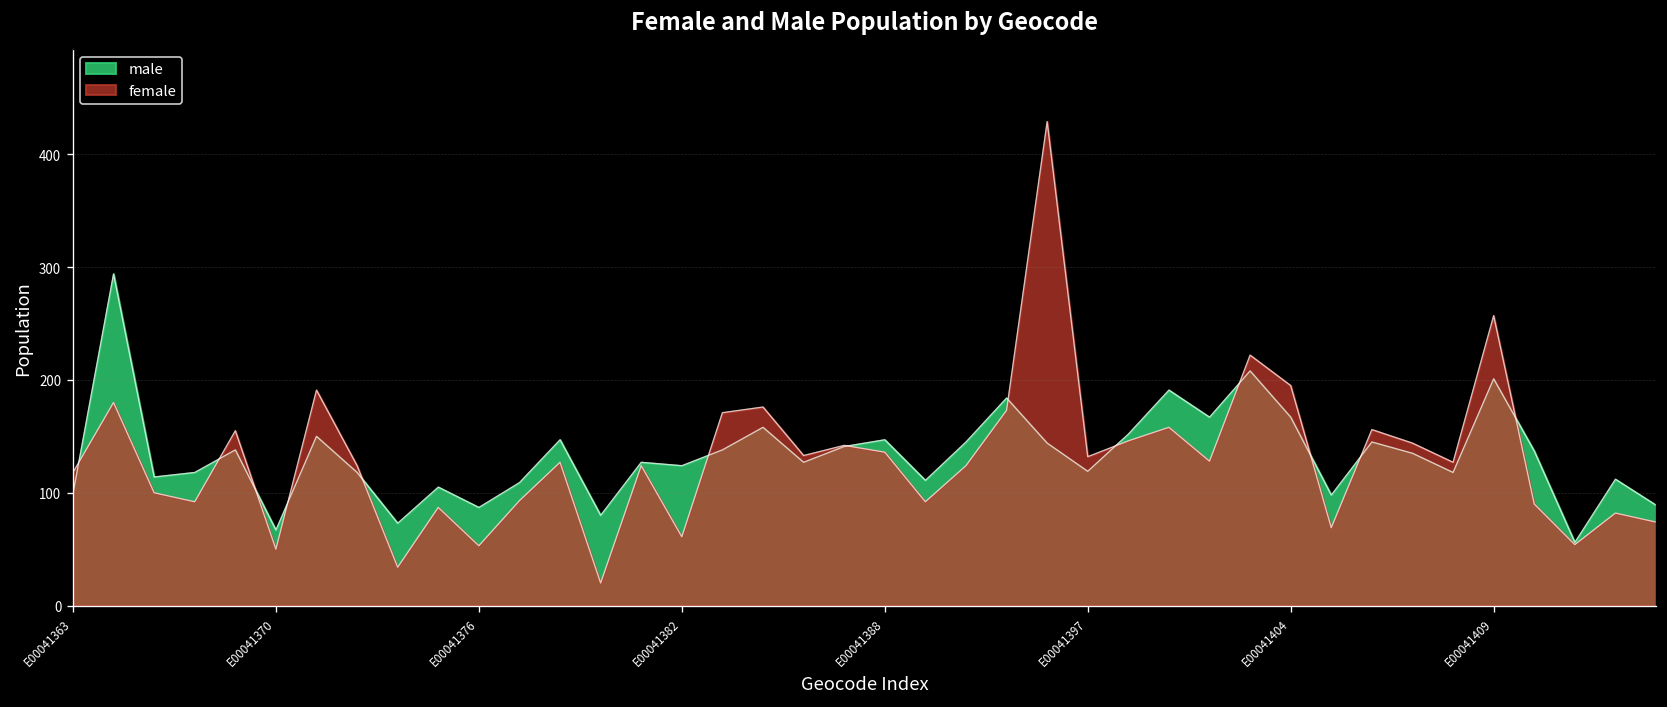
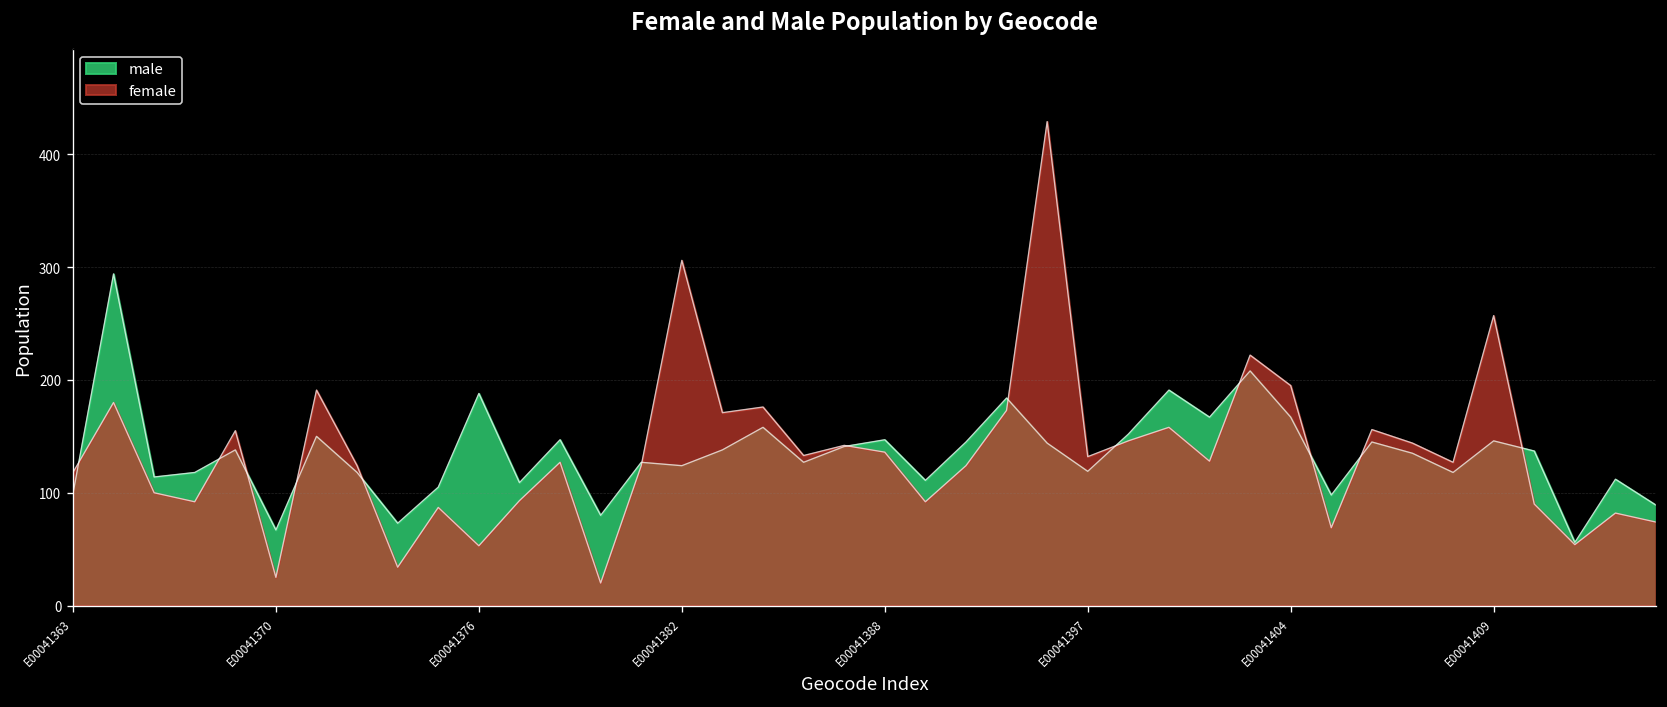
  {
    "male": {
      "E00041363": 100,
      "E00041370": 70,
-     "E00041376": 90,
+     "E00041376": 190,
      "E00041382": 120,
      "E00041388": 150,
      "E00041397": 120,
      "E00041404": 170,
-     "E00041409": 200
+     "E00041409": 150
    },
    "female": {
      "E00041363": 120,
-     "E00041370": 50,
+     "E00041370": 30,
      "E00041376": 50,
-     "E00041382": 60,
+     "E00041382": 310,
      "E00041388": 140,
      "E00041397": 130,
      "E00041404": 200,
      "E00041409": 260
    }
  }
